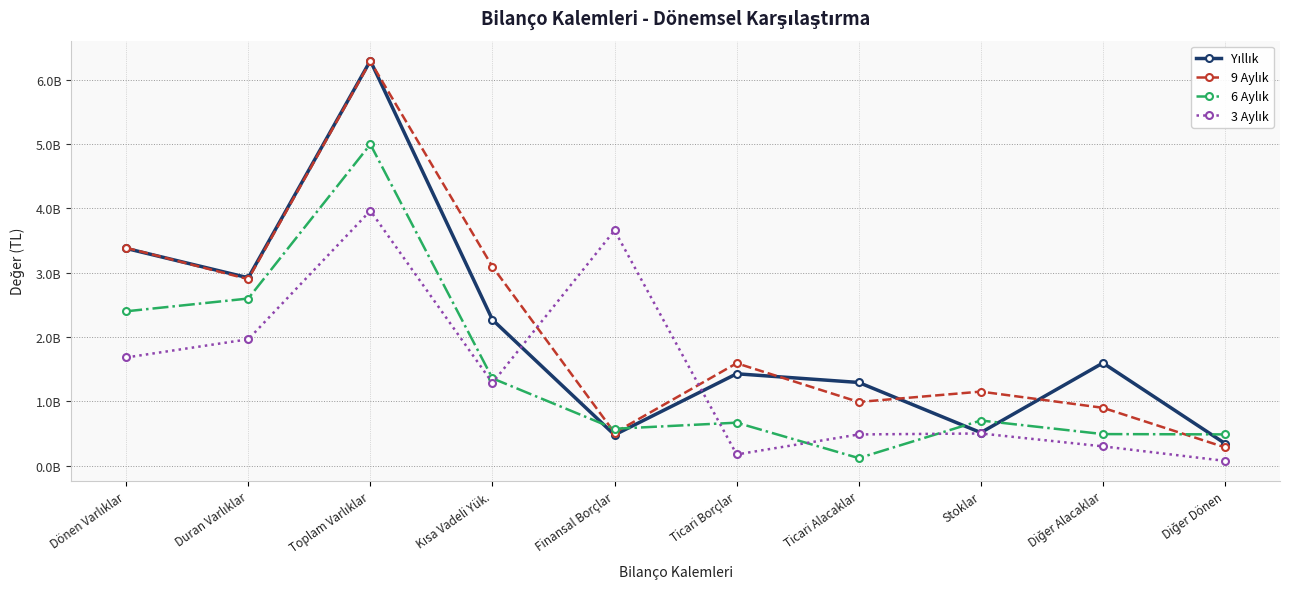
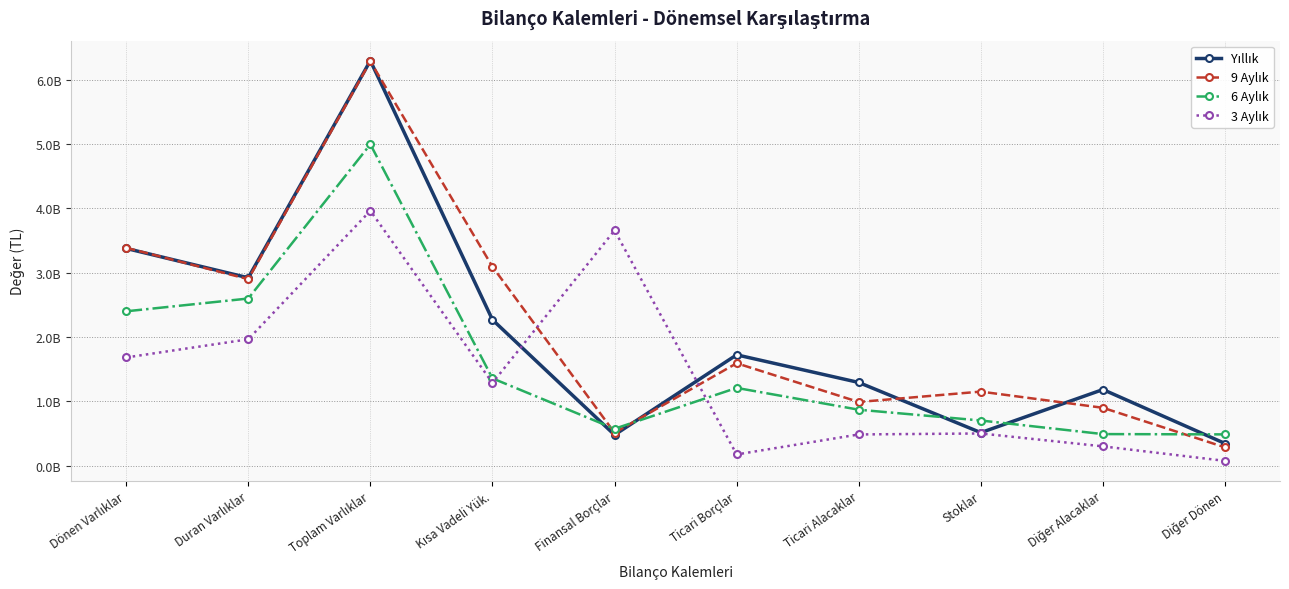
  {
    "Yıllık": {
      "Kısa Vadeli Yük.": 2300000000,
-     "Ticari Borçlar": 1400000000,
+     "Ticari Borçlar": 1700000000,
      "Ticari Alacaklar": 1300000000,
-     "Diğer Alacaklar": 1600000000,
+     "Diğer Alacaklar": 1200000000,
      "Diğer Dönen": 300000000
    },
    "9 Aylık": {
      "Kısa Vadeli Yük.": 3100000000,
      "Ticari Borçlar": 1600000000,
      "Ticari Alacaklar": 1000000000,
      "Stoklar": 1200000000,
      "Diğer Alacaklar": 900000000,
      "Diğer Dönen": 300000000
    },
    "6 Aylık": {
      "Dönen Varlıklar": 2400000000,
      "Duran Varlıklar": 2600000000,
      "Toplam Varlıklar": 5000000000,
      "Kısa Vadeli Yük.": 1400000000,
      "Finansal Borçlar": 600000000,
-     "Ticari Borçlar": 700000000,
-     "Ticari Alacaklar": 100000000,
+     "Ticari Borçlar": 1200000000,
+     "Ticari Alacaklar": 900000000,
      "Stoklar": 700000000,
      "Diğer Alacaklar": 500000000,
      "Diğer Dönen": 500000000
    },
    "3 Aylık": {
      "Dönen Varlıklar": 1700000000,
      "Duran Varlıklar": 2000000000,
      "Toplam Varlıklar": 4000000000,
      "Kısa Vadeli Yük.": 1300000000,
      "Finansal Borçlar": 3700000000,
      "Ticari Borçlar": 200000000,
      "Ticari Alacaklar": 500000000,
      "Diğer Alacaklar": 300000000,
      "Diğer Dönen": 100000000
    }
  }
